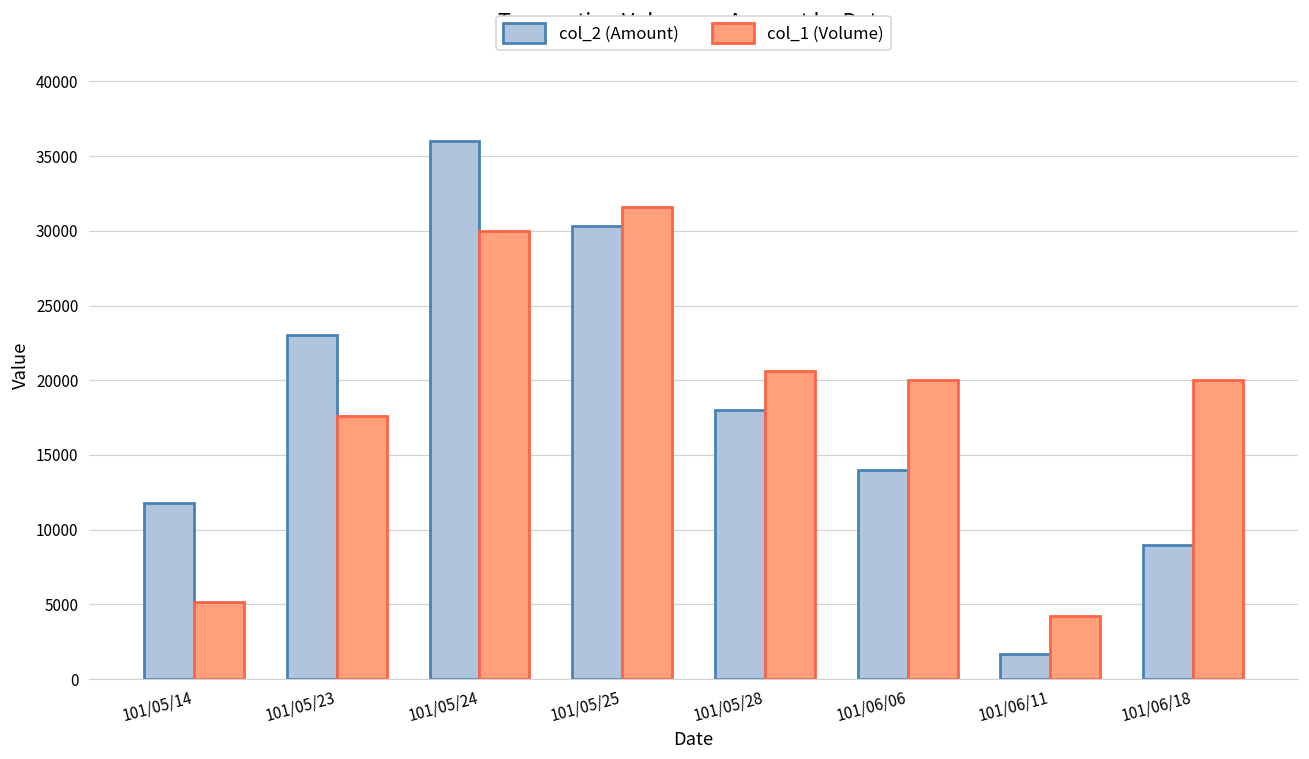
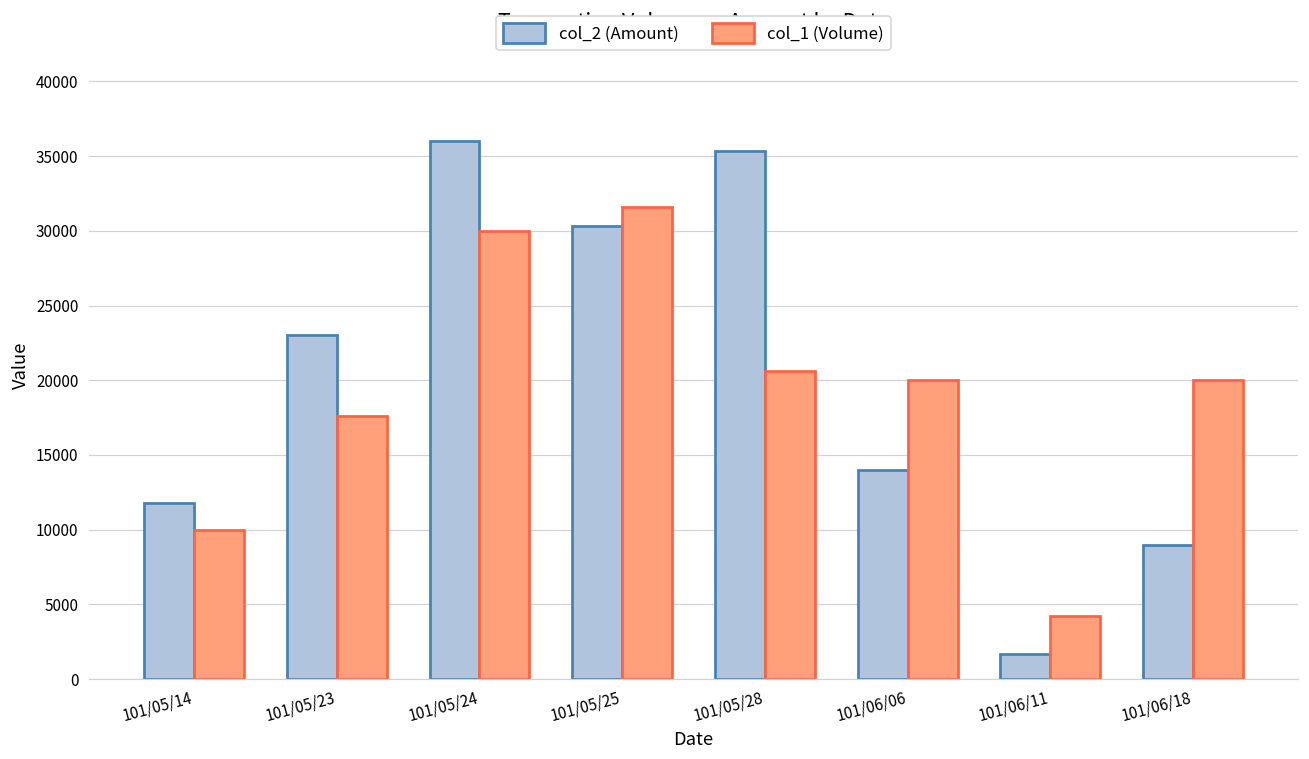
  {
    "col_2 (Amount)": {
      "101/05/14": 11800,
      "101/05/23": 23000,
      "101/05/24": 36000,
      "101/05/25": 30300,
-     "101/05/28": 18000,
+     "101/05/28": 35300,
      "101/06/06": 14000,
      "101/06/11": 1700,
      "101/06/18": 9000
    },
    "col_1 (Volume)": {
-     "101/05/14": 5200,
+     "101/05/14": 10000,
      "101/05/23": 17600,
      "101/05/24": 30000,
      "101/05/25": 31600,
      "101/05/28": 20600,
      "101/06/06": 20000,
      "101/06/11": 4300,
      "101/06/18": 20000
    }
  }
